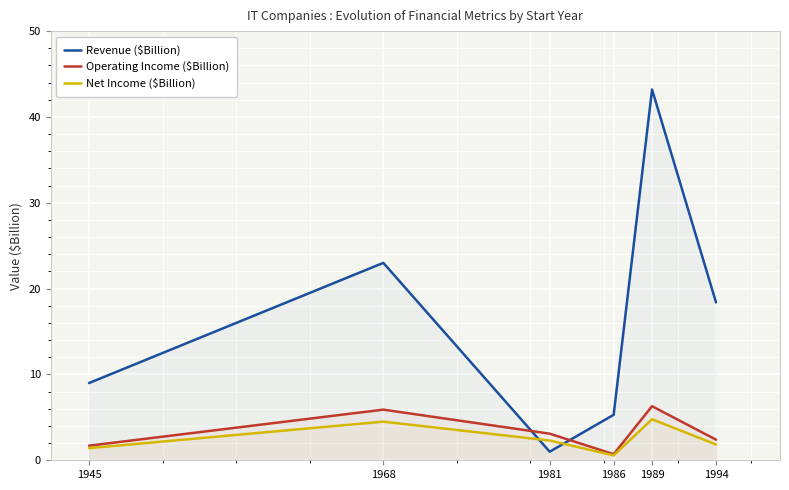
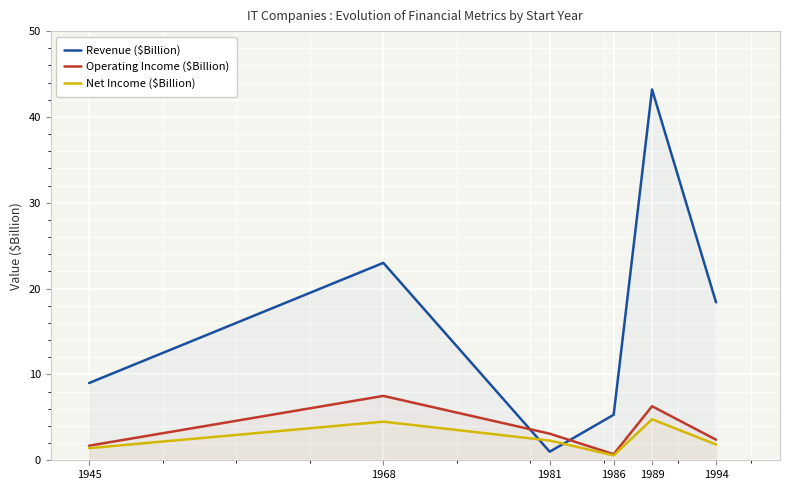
  {
    "Revenue ($Billion)": {
      "1945": 9,
      "1968": 23,
      "1981": 1,
      "1986": 5,
      "1989": 43,
      "1994": 18
    },
    "Operating Income ($Billion)": {
-     "1968": 6,
+     "1968": 8,
      "1981": 3,
      "1989": 6,
      "1994": 2
    },
    "Net Income ($Billion)": {
      "1968": 5,
      "1981": 2,
      "1989": 5,
      "1994": 2
    }
  }
